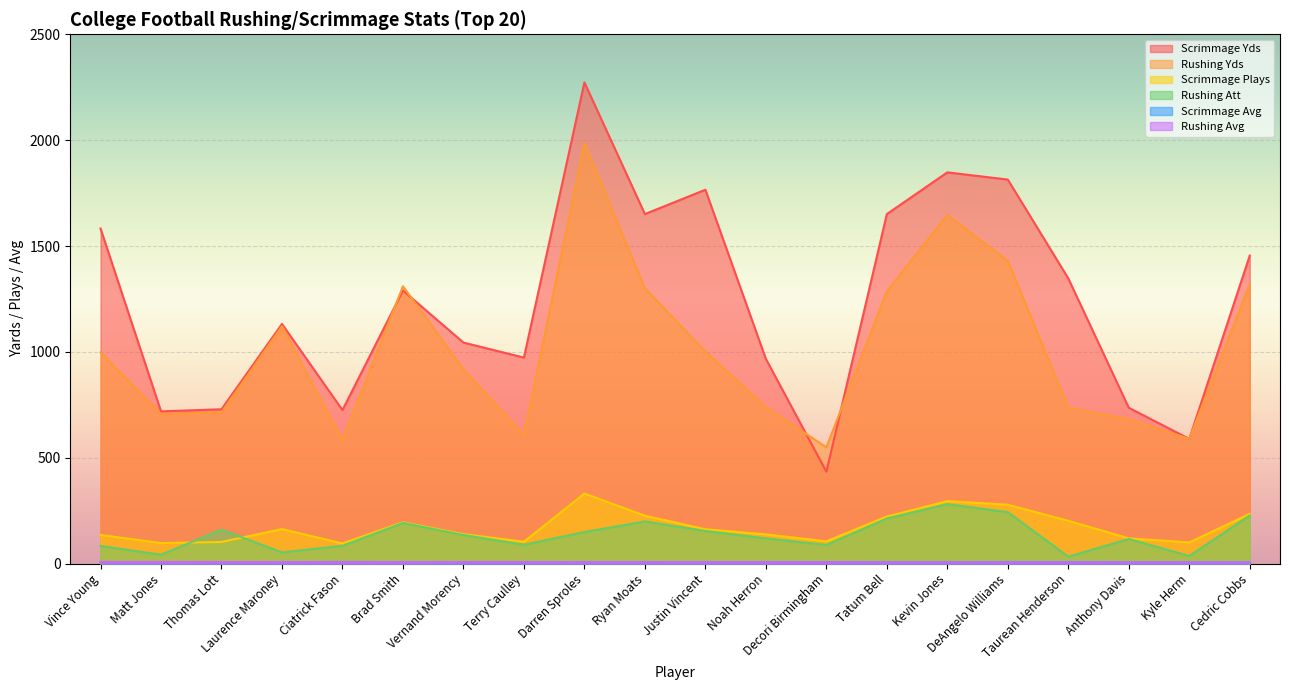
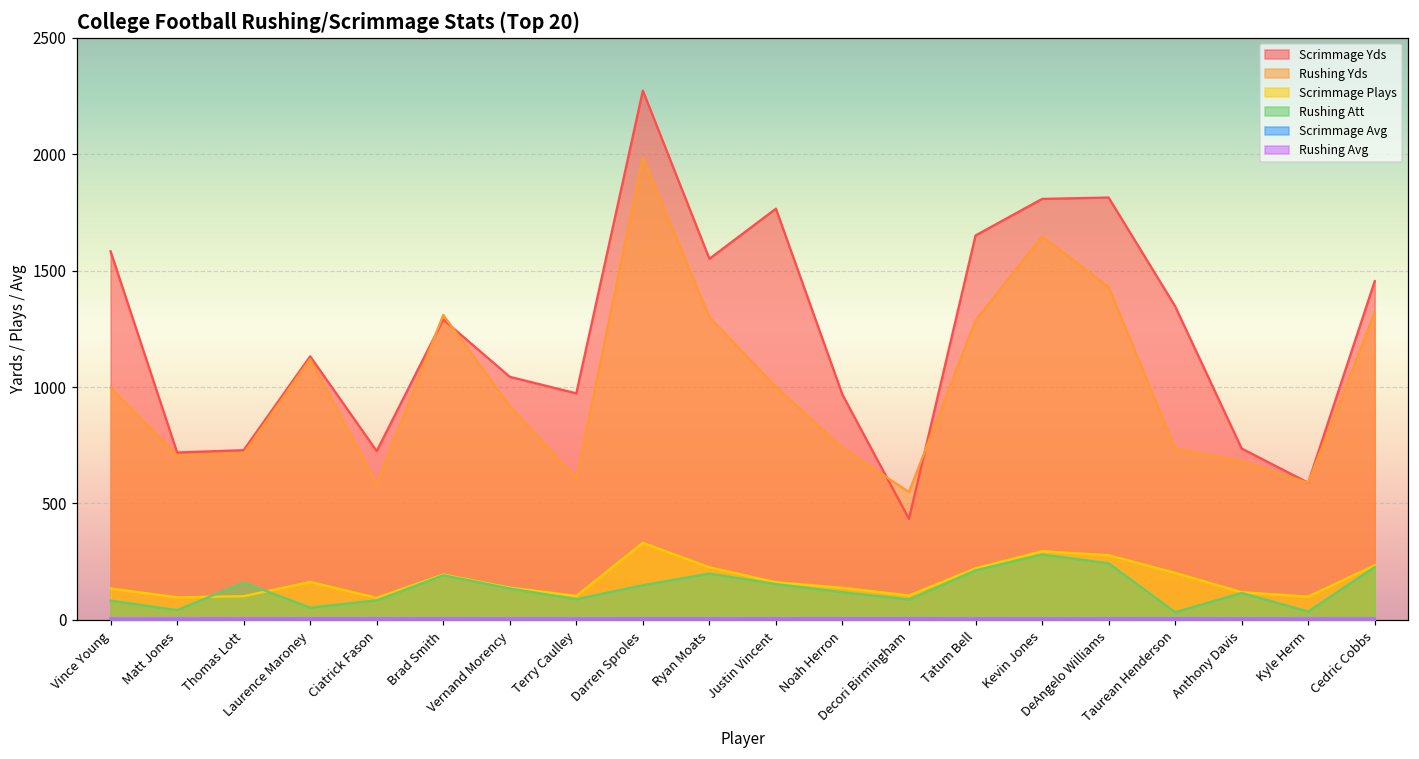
  {
    "Scrimmage Yds": {
      "Vince Young": 1580,
      "Thomas Lott": 730,
      "Ciatrick Fason": 730,
      "Brad Smith": 1290,
      "Vernand Morency": 1040,
      "Terry Caulley": 970,
      "Darren Sproles": 2270,
-     "Ryan Moats": 1650,
+     "Ryan Moats": 1550,
      "Justin Vincent": 1770,
      "Noah Herron": 970,
      "Decori Birmingham": 430,
      "Tatum Bell": 1650,
-     "Kevin Jones": 1850,
+     "Kevin Jones": 1810,
      "DeAngelo Williams": 1810,
      "Taurean Henderson": 1350,
      "Anthony Davis": 740,
      "Cedric Cobbs": 1460
    },
    "Rushing Att": {
      "Vince Young": 80,
      "Matt Jones": 40,
      "Thomas Lott": 160,
      "Laurence Maroney": 50,
      "Terry Caulley": 90,
      "Darren Sproles": 150,
      "Ryan Moats": 200,
      "Noah Herron": 120,
      "Decori Birmingham": 90,
      "Kevin Jones": 280,
      "DeAngelo Williams": 240,
      "Taurean Henderson": 30,
      "Kyle Herm": 40
    },
    "Rushing Avg": {
      "Vince Young": 10,
      "Matt Jones": 10,
      "Thomas Lott": 10,
      "Laurence Maroney": 10,
      "Ciatrick Fason": 10,
      "Brad Smith": 10,
      "Vernand Morency": 10,
      "Terry Caulley": 10,
      "Darren Sproles": 10,
      "Ryan Moats": 10,
      "Justin Vincent": 10,
      "Noah Herron": 10,
      "Decori Birmingham": 10,
      "Tatum Bell": 10,
      "Kevin Jones": 10,
      "DeAngelo Williams": 10,
      "Taurean Henderson": 10,
      "Anthony Davis": 10,
      "Kyle Herm": 10,
      "Cedric Cobbs": 10
    }
  }
